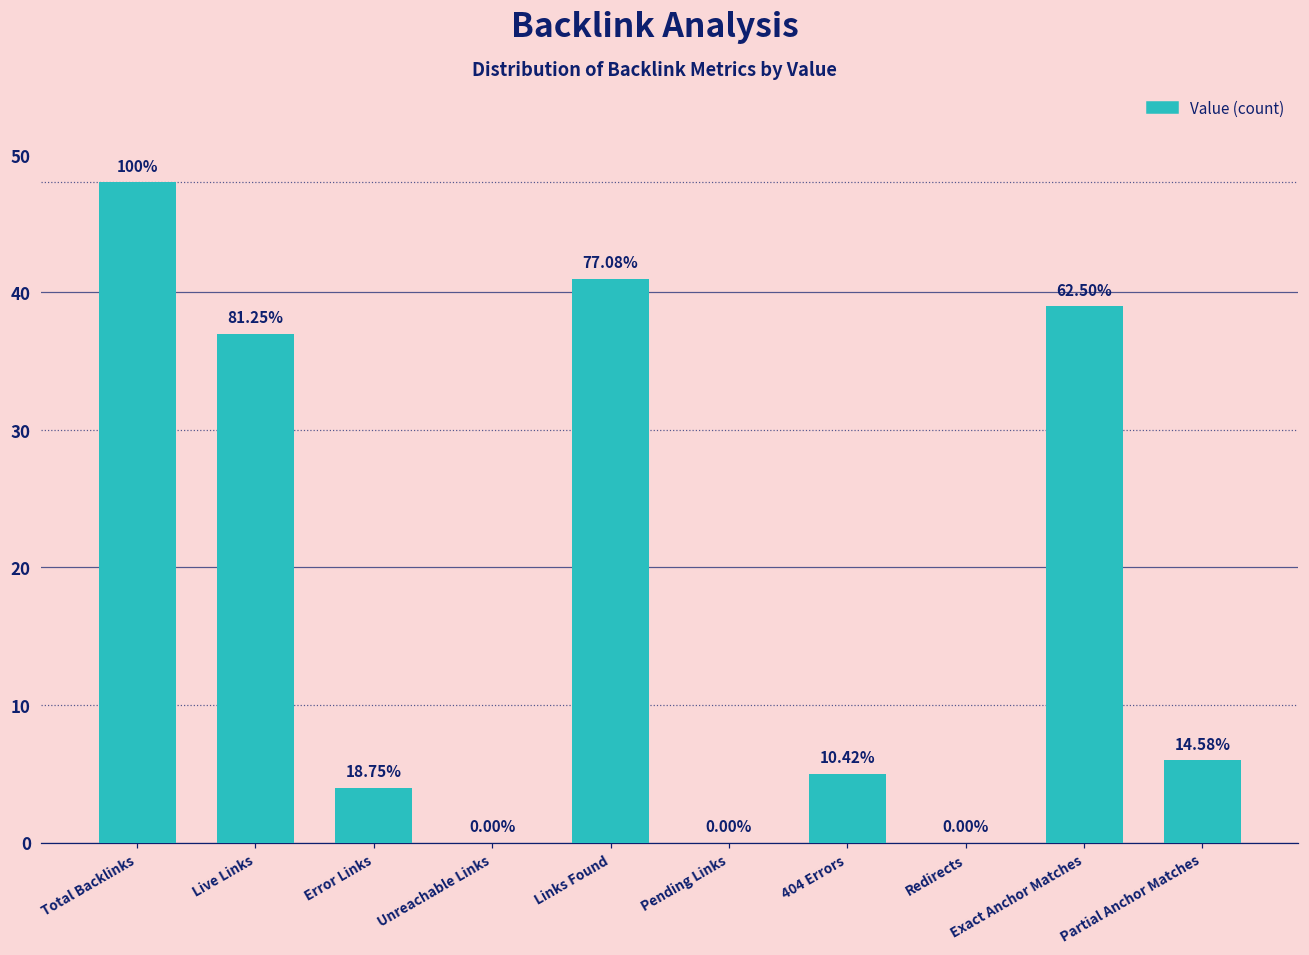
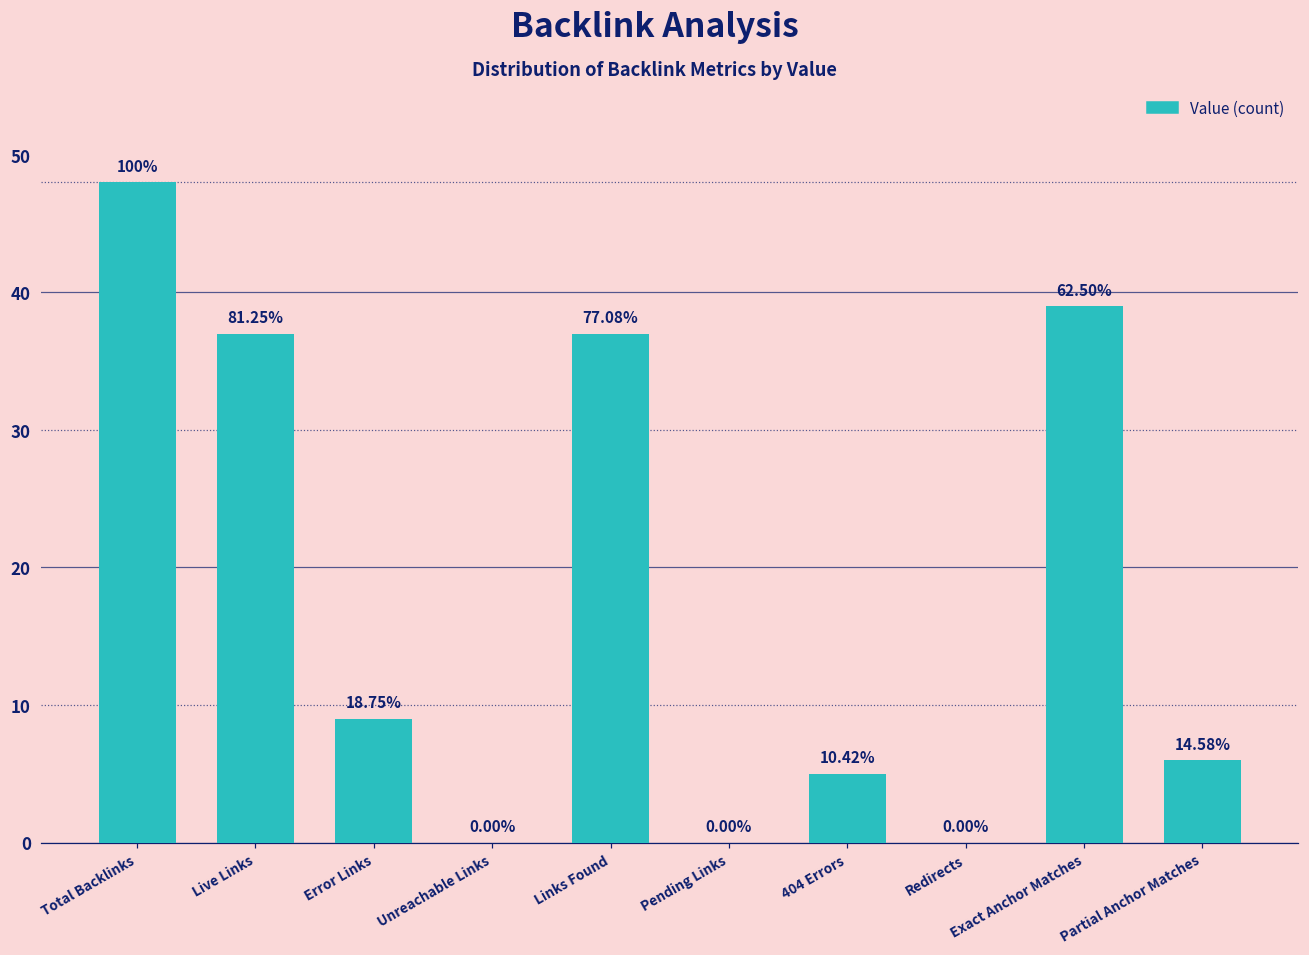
  {
-   "Error Links": 4,
-   "Links Found": 41
+   "Error Links": 9,
+   "Links Found": 37
  }
